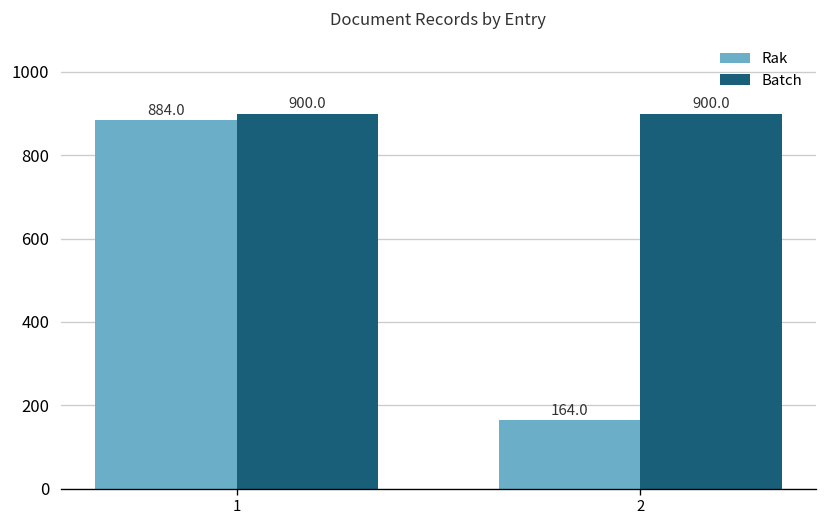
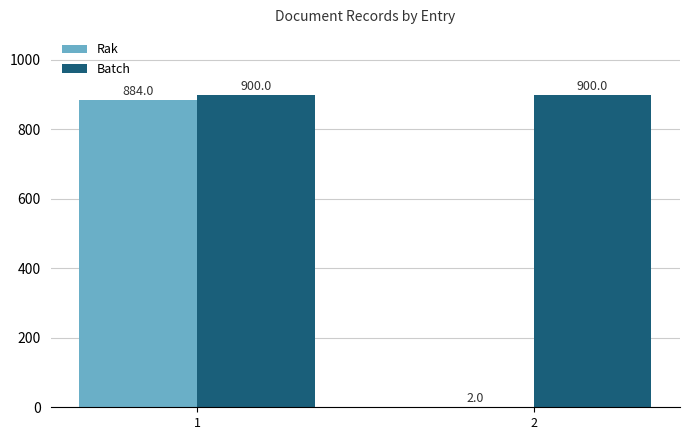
  {
    "Rak": {
      "1": 884.0,
-     "2": 164.0
+     "2": 2.0
    },
    "Batch": {
      "1": 900.0,
      "2": 900.0
    }
  }
